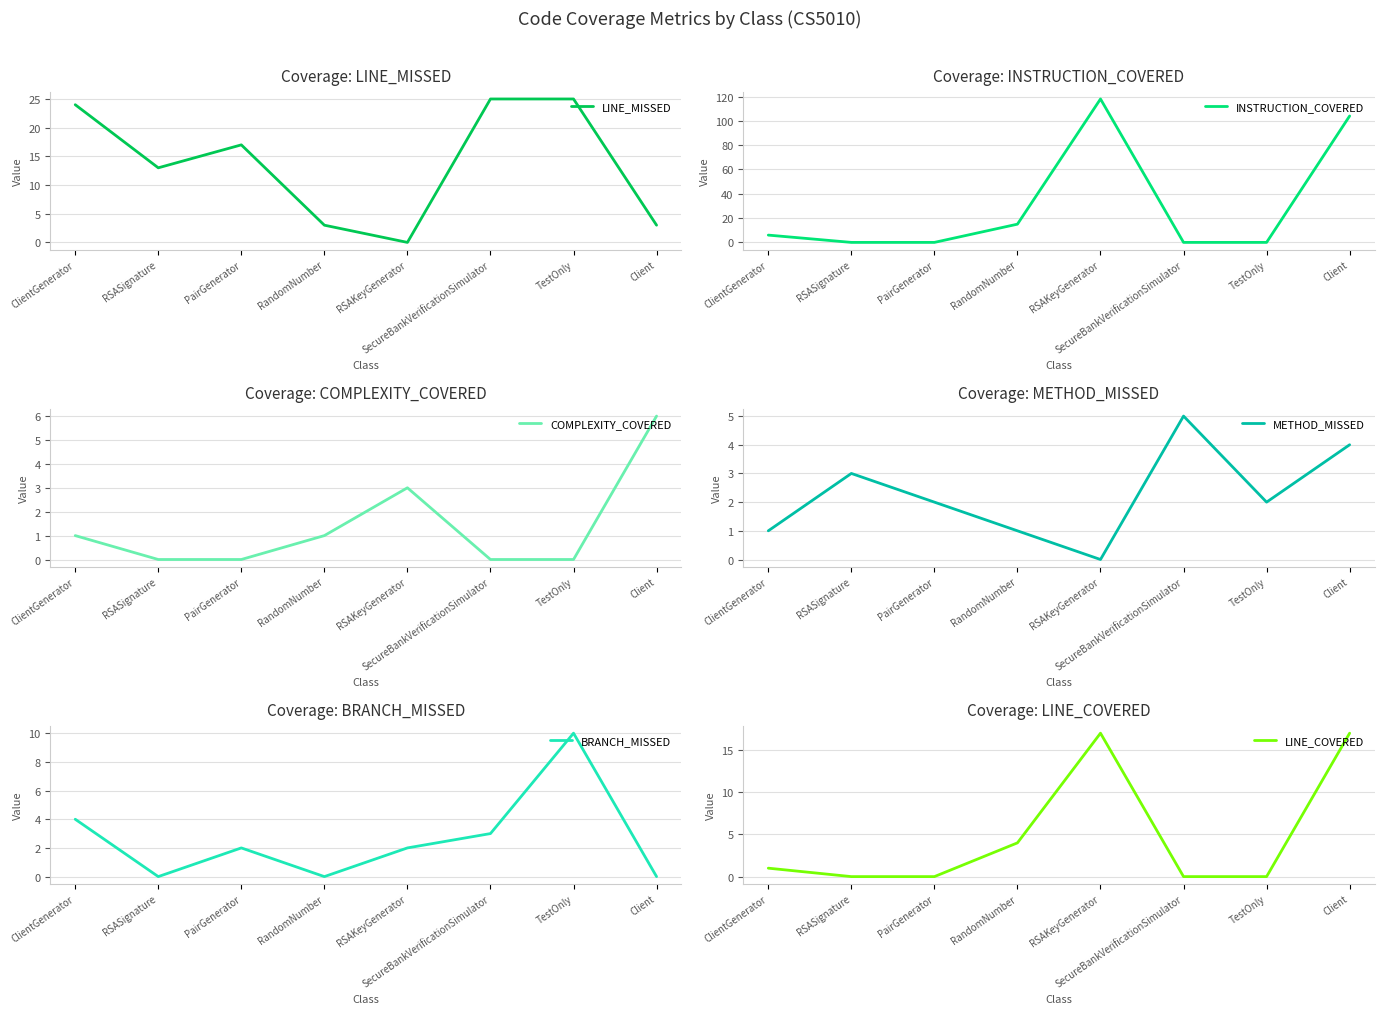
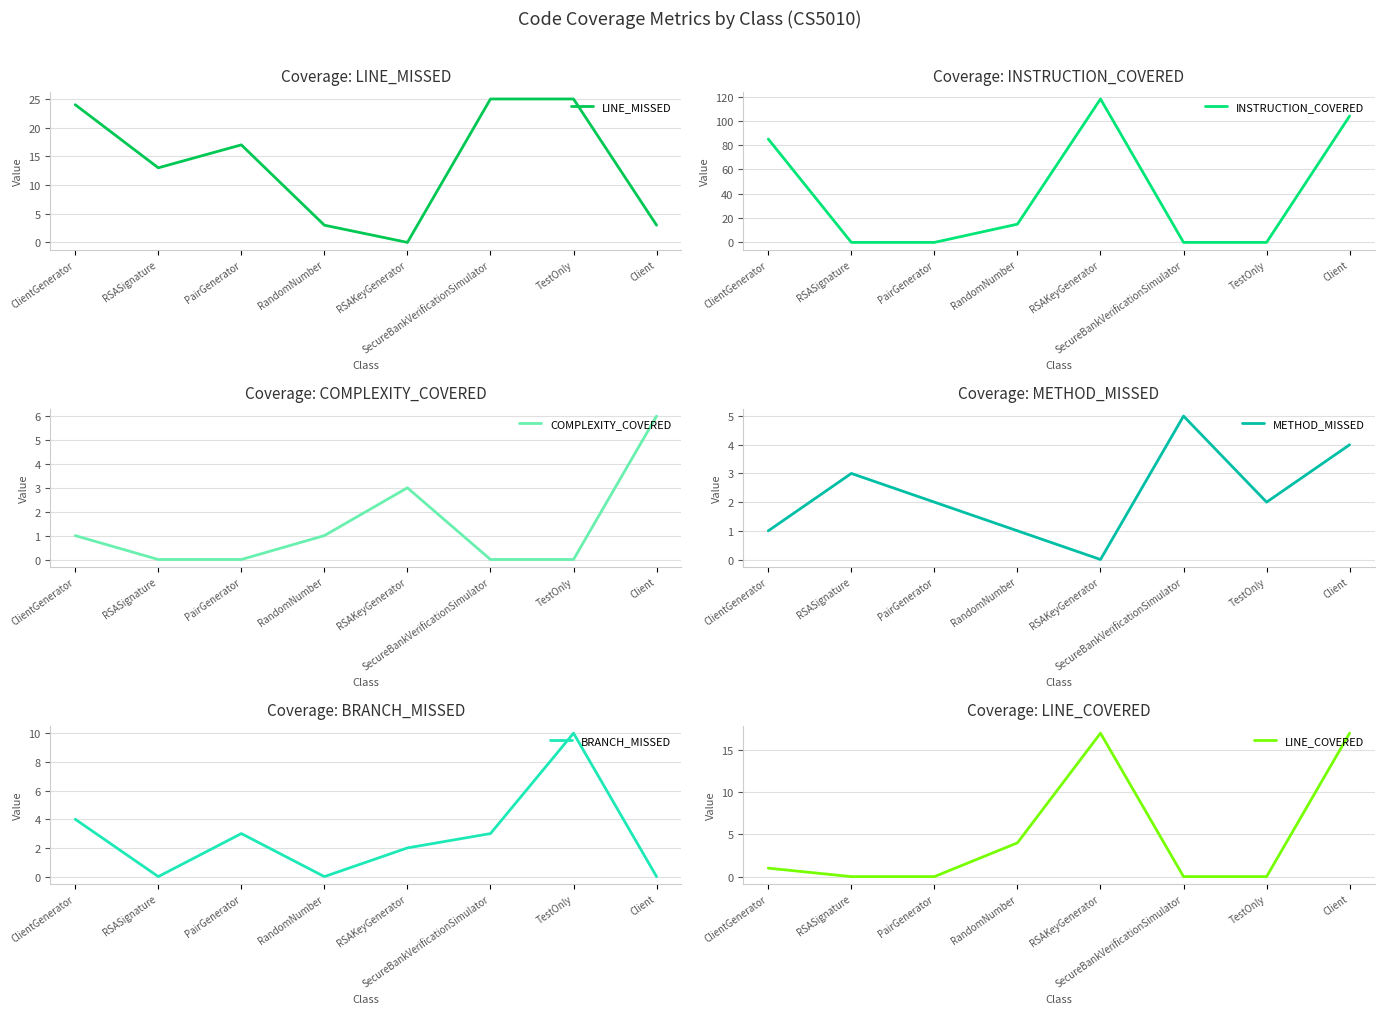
  {
    "Coverage: LINE_MISSED": {
      "ClientGenerator": 24,
      "RSASignature": 13,
      "PairGenerator": 17,
      "RandomNumber": 3,
      "RSAKeyGenerator": 0,
      "SecureBankVerificationSimulator": 25,
      "TestOnly": 25,
      "Client": 3
    },
    "Coverage: INSTRUCTION_COVERED": {
-     "ClientGenerator": 6,
+     "ClientGenerator": 85,
      "RSASignature": 0,
      "PairGenerator": 0,
      "RandomNumber": 15,
      "RSAKeyGenerator": 118,
      "SecureBankVerificationSimulator": 0,
      "TestOnly": 0,
      "Client": 104
    },
    "Coverage: COMPLEXITY_COVERED": {
      "ClientGenerator": 1.0,
      "RSASignature": 0.0,
      "PairGenerator": 0.0,
      "RandomNumber": 1.0,
      "RSAKeyGenerator": 3.0,
      "SecureBankVerificationSimulator": 0.0,
      "TestOnly": 0.0,
      "Client": 6.0
    },
    "Coverage: METHOD_MISSED": {
      "ClientGenerator": 1.0,
      "RSASignature": 3.0,
      "PairGenerator": 2.0,
      "RandomNumber": 1.0,
      "RSAKeyGenerator": 0.0,
      "SecureBankVerificationSimulator": 5.0,
      "TestOnly": 2.0,
      "Client": 4.0
    },
    "Coverage: BRANCH_MISSED": {
      "ClientGenerator": 4,
      "RSASignature": 0,
-     "PairGenerator": 2,
+     "PairGenerator": 3,
      "RandomNumber": 0,
      "RSAKeyGenerator": 2,
      "SecureBankVerificationSimulator": 3,
      "TestOnly": 10,
      "Client": 0
    },
    "Coverage: LINE_COVERED": {
      "ClientGenerator": 1,
      "RSASignature": 0,
      "PairGenerator": 0,
      "RandomNumber": 4,
      "RSAKeyGenerator": 17,
      "SecureBankVerificationSimulator": 0,
      "TestOnly": 0,
      "Client": 17
    }
  }
